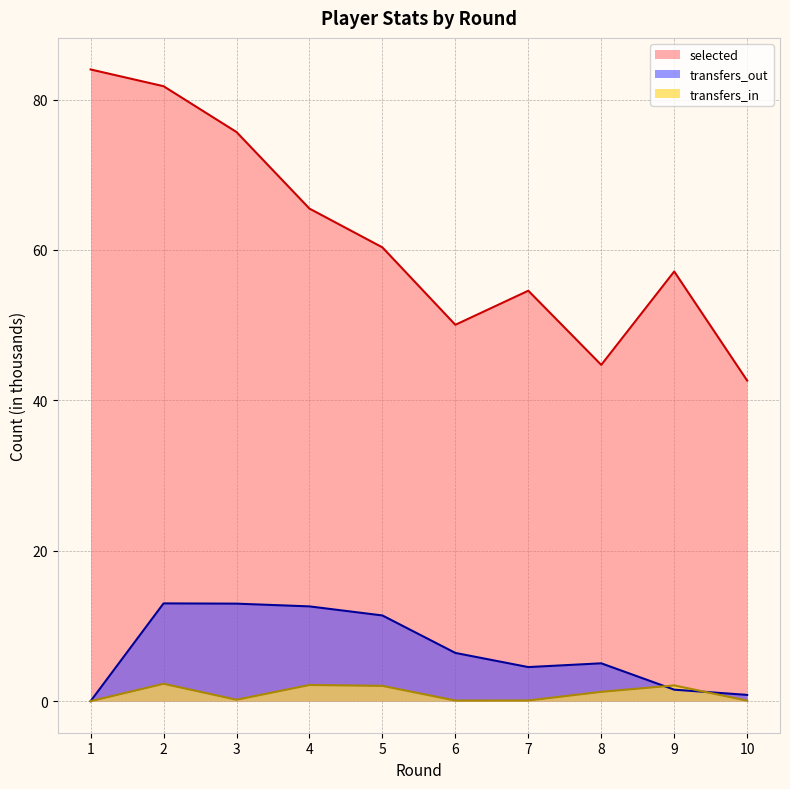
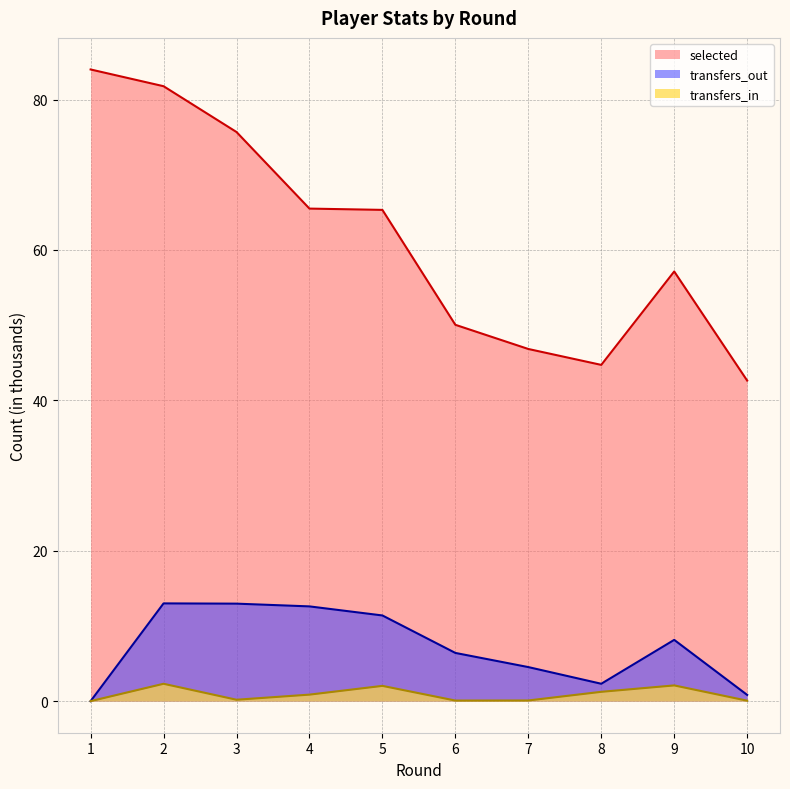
  {
    "selected": {
      "1": 84,
      "2": 82,
      "3": 76,
      "4": 65,
-     "5": 60,
+     "5": 65,
      "6": 50,
-     "7": 55,
+     "7": 47,
      "8": 45,
      "9": 57,
      "10": 43
    },
    "transfers_out": {
      "2": 13,
      "3": 13,
      "4": 13,
      "5": 11,
      "6": 6,
      "7": 5,
-     "8": 5,
-     "9": 2,
+     "8": 2,
+     "9": 8,
      "10": 1
    },
    "transfers_in": {
      "2": 2,
      "3": 0,
-     "4": 2,
+     "4": 1,
      "5": 2,
      "6": 0,
      "7": 0,
      "8": 1,
      "9": 2,
      "10": 0
    }
  }
